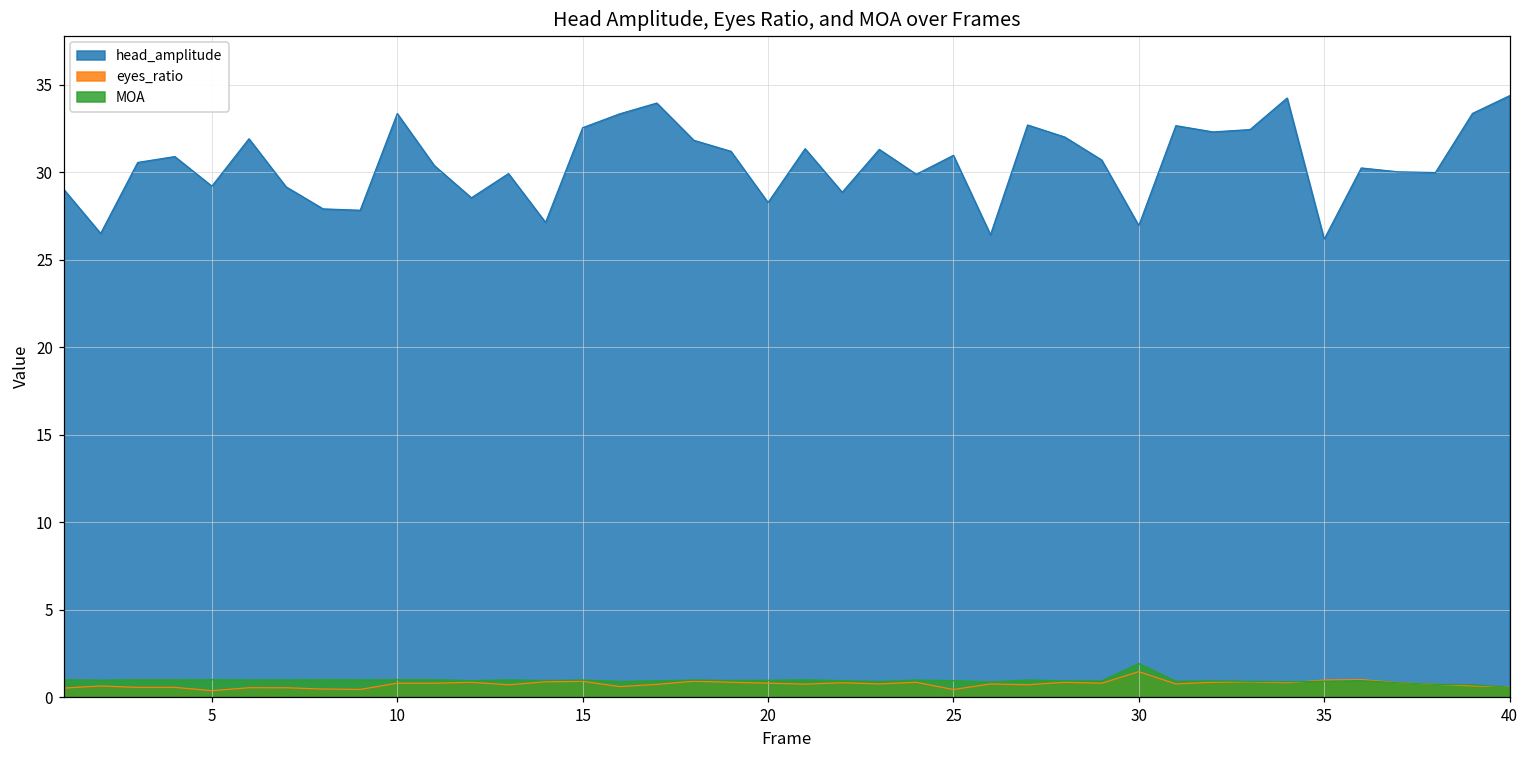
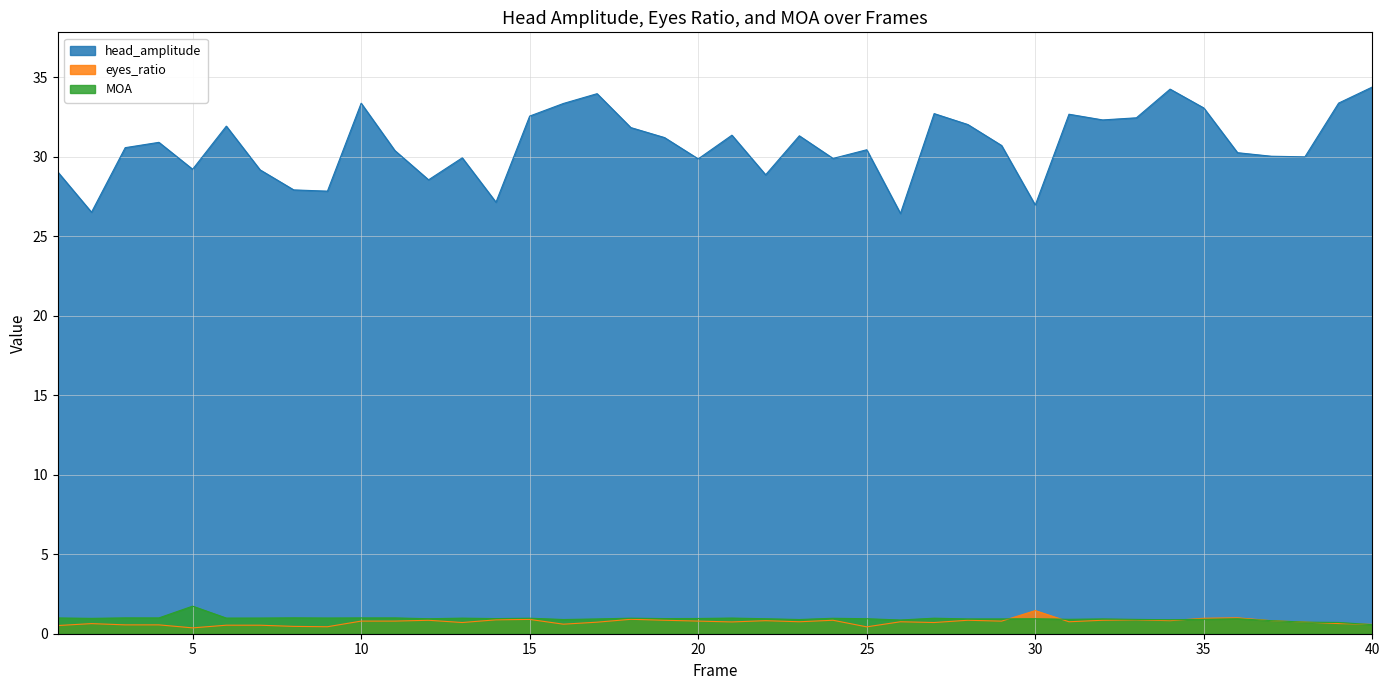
  {
    "head_amplitude": {
      "5": 29.2,
      "10": 33.4,
      "15": 32.6,
-     "20": 28.3,
-     "25": 31.0,
+     "20": 29.9,
+     "25": 30.4,
      "30": 27.0,
-     "35": 26.2,
+     "35": 33.1,
      "40": 34.4
    },
    "eyes_ratio": {
      "5": 0.4,
      "10": 0.8,
      "20": 0.8,
      "25": 0.4,
      "30": 1.5
    },
    "MOA": {
-     "5": 1.0,
+     "5": 1.7,
      "10": 1.0,
      "20": 1.0,
      "25": 0.9,
-     "30": 1.9
+     "30": 0.9
    }
  }
